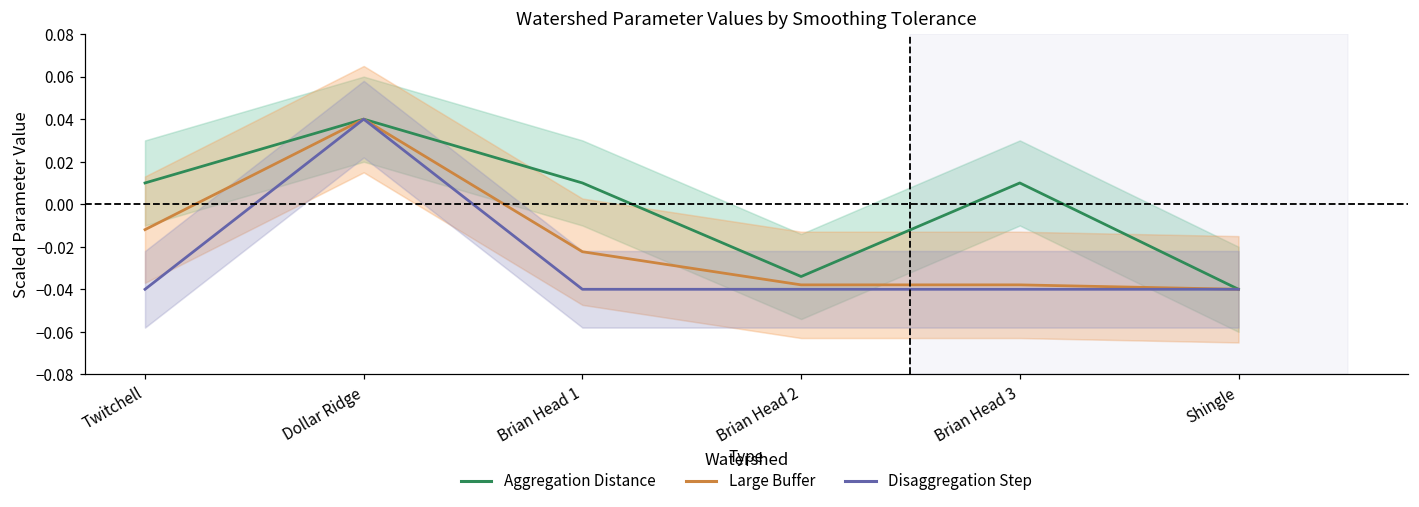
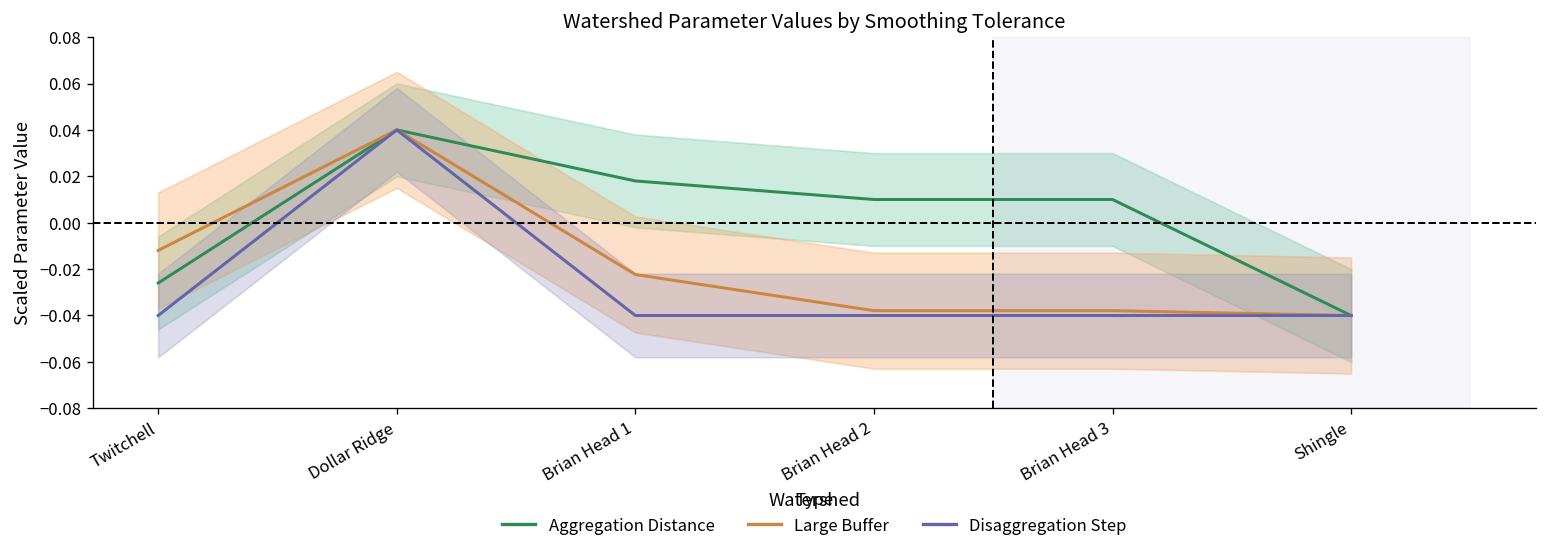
  {
    "Aggregation Distance": {
-     "Twitchell": 0.010,
-     "Brian Head 1": 0.010,
-     "Brian Head 2": -0.034,
+     "Twitchell": -0.026,
+     "Brian Head 1": 0.018,
+     "Brian Head 2": 0.010,
      "Brian Head 3": 0.010
    },
    "Disaggregation Step": {
      "Twitchell": -0.040,
      "Brian Head 1": -0.040,
      "Brian Head 2": -0.040,
      "Brian Head 3": -0.040
    }
  }
